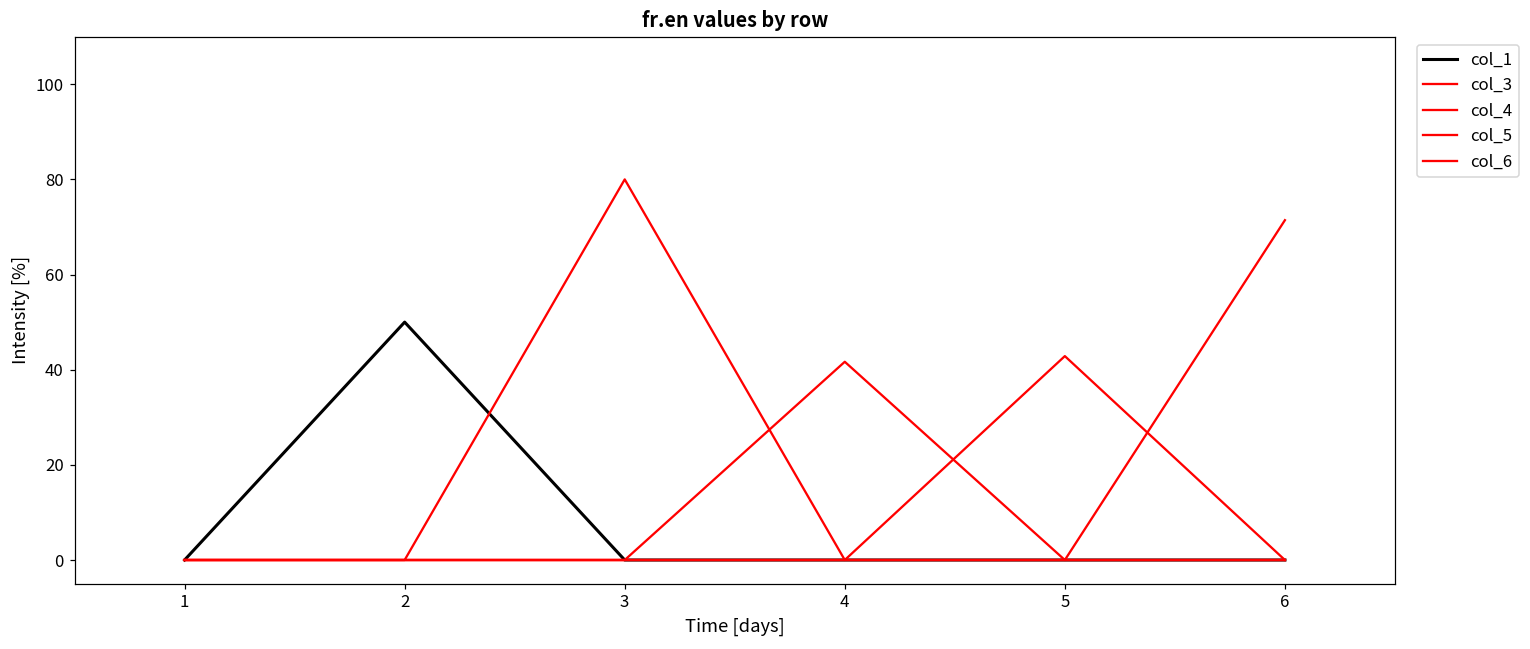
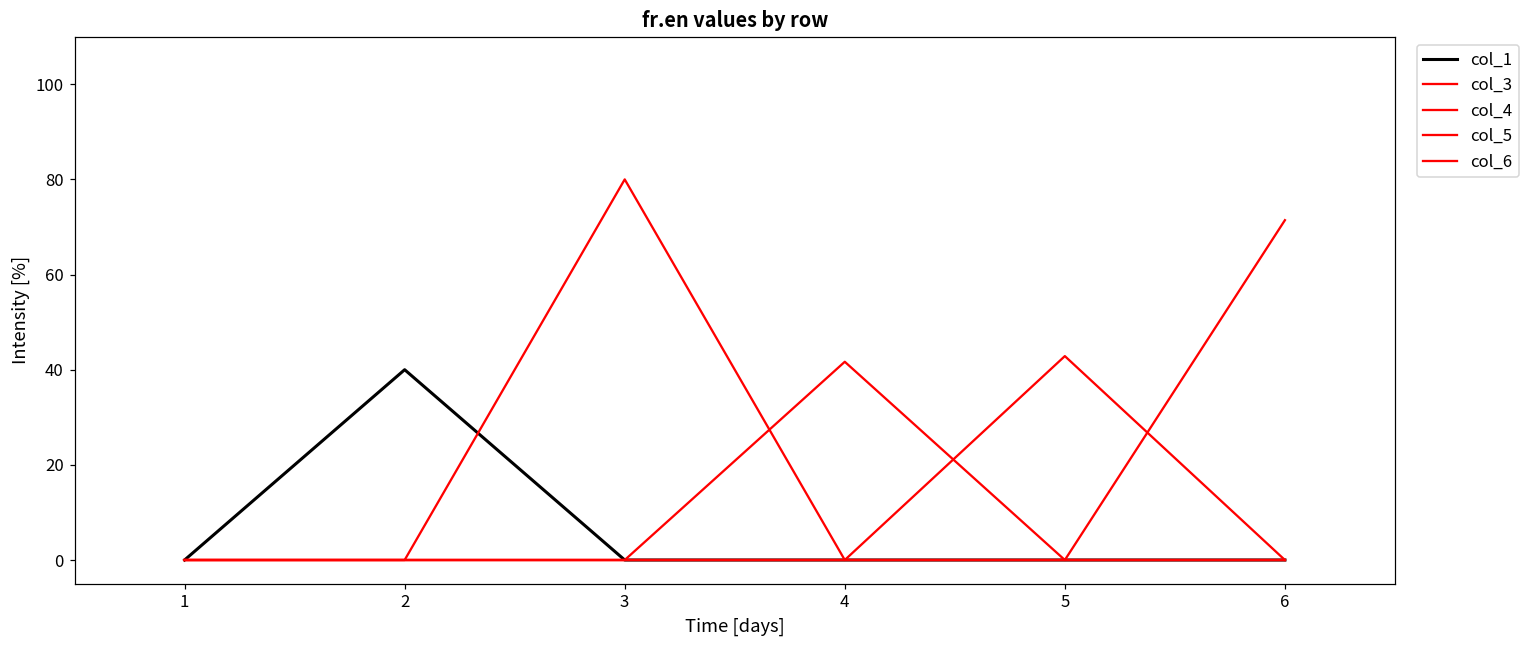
  {
    "col_1": {
-     "2": 50
+     "2": 40
    }
  }
